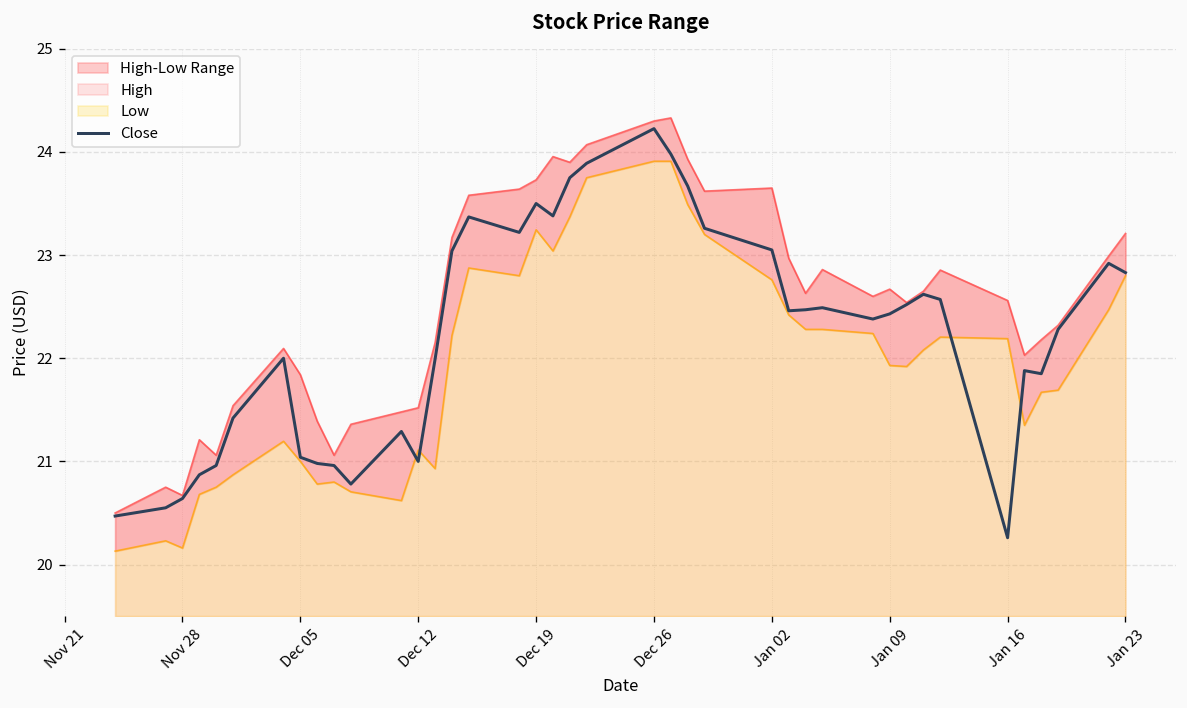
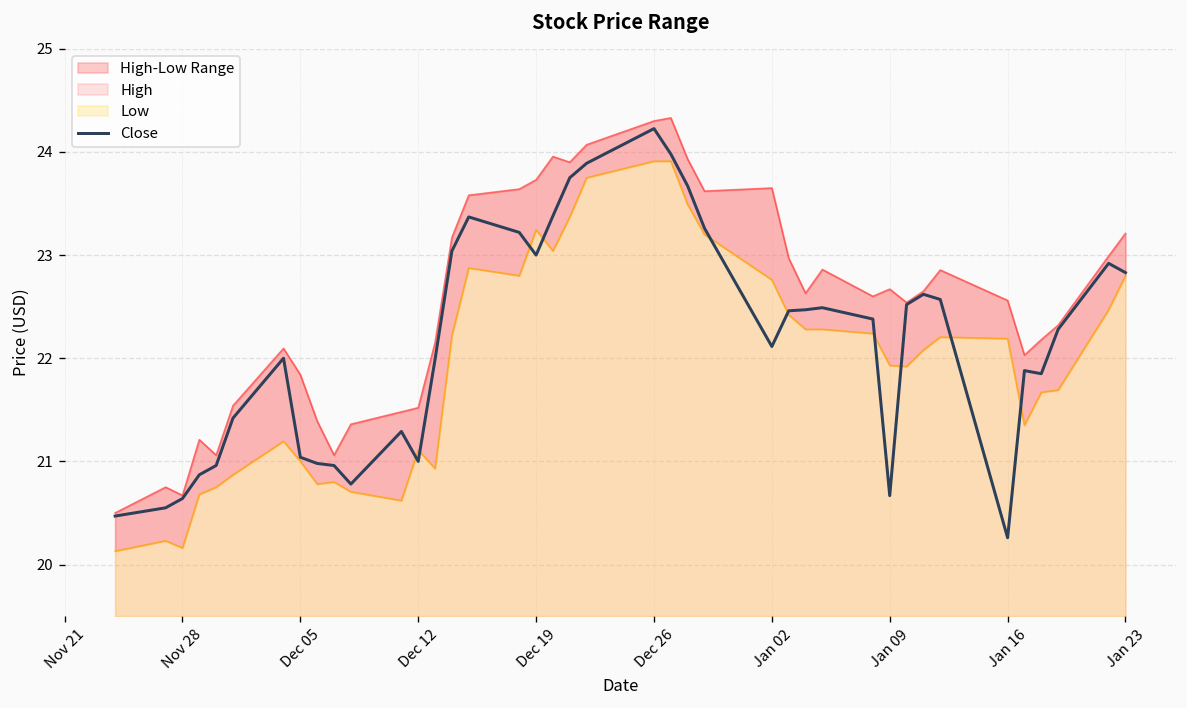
  {
    "Close": {
      "Dec 05": 21.0,
      "Dec 12": 21.0,
-     "Dec 19": 23.5,
+     "Dec 19": 23.0,
      "Dec 26": 24.2,
-     "Jan 02": 23.0,
-     "Jan 09": 22.4,
+     "Jan 02": 22.1,
+     "Jan 09": 20.7,
      "Jan 16": 20.3,
      "Jan 23": 22.8
    }
  }
